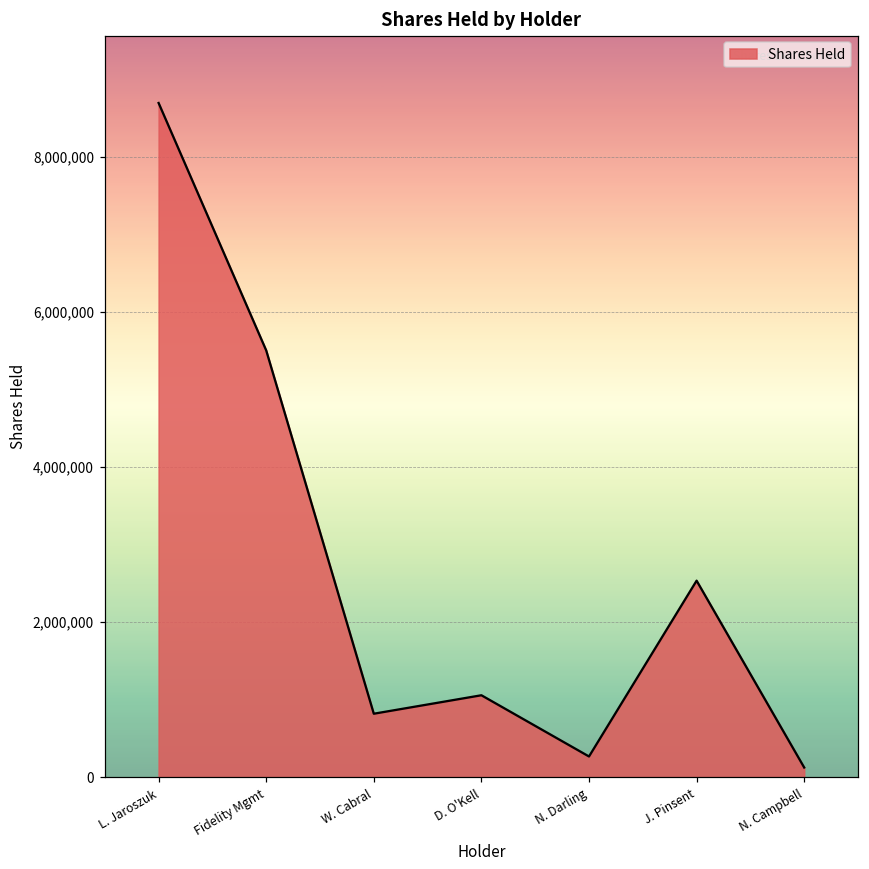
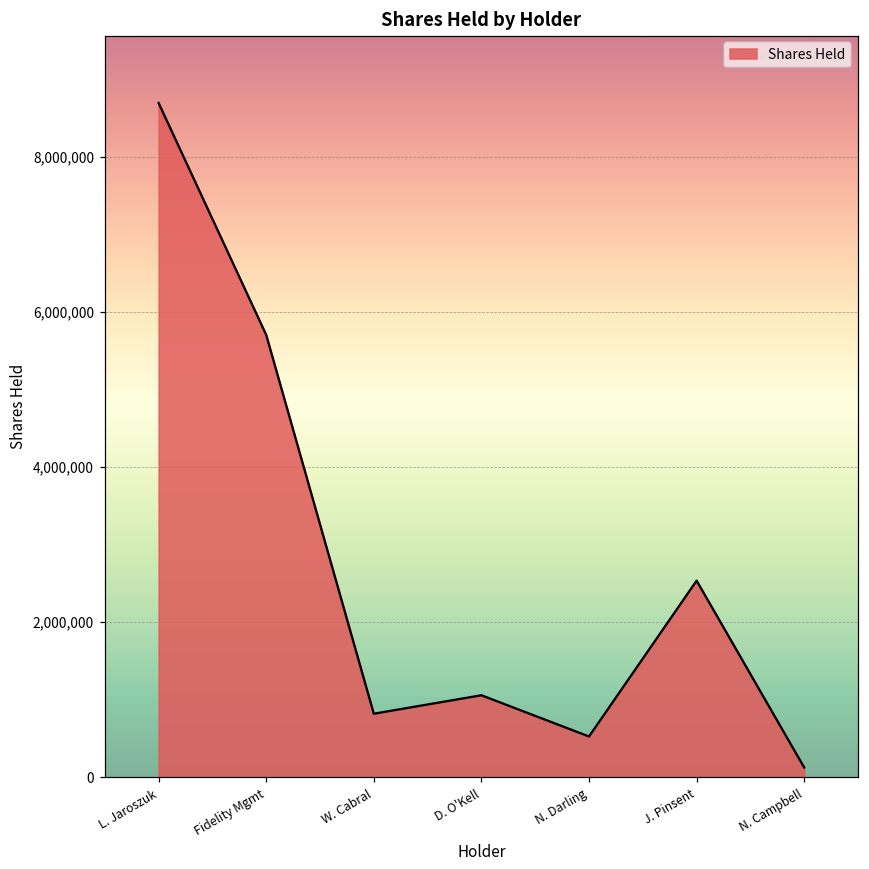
  {
    "L. Jaroszuk": "8,700,000",
-   "Fidelity Mgmt": "5,500,000",
+   "Fidelity Mgmt": "5,700,000",
    "W. Cabral": "800,000",
    "D. O'Kell": "1,100,000",
-   "N. Darling": "300,000",
+   "N. Darling": "500,000",
    "J. Pinsent": "2,500,000",
    "N. Campbell": "100,000"
  }
